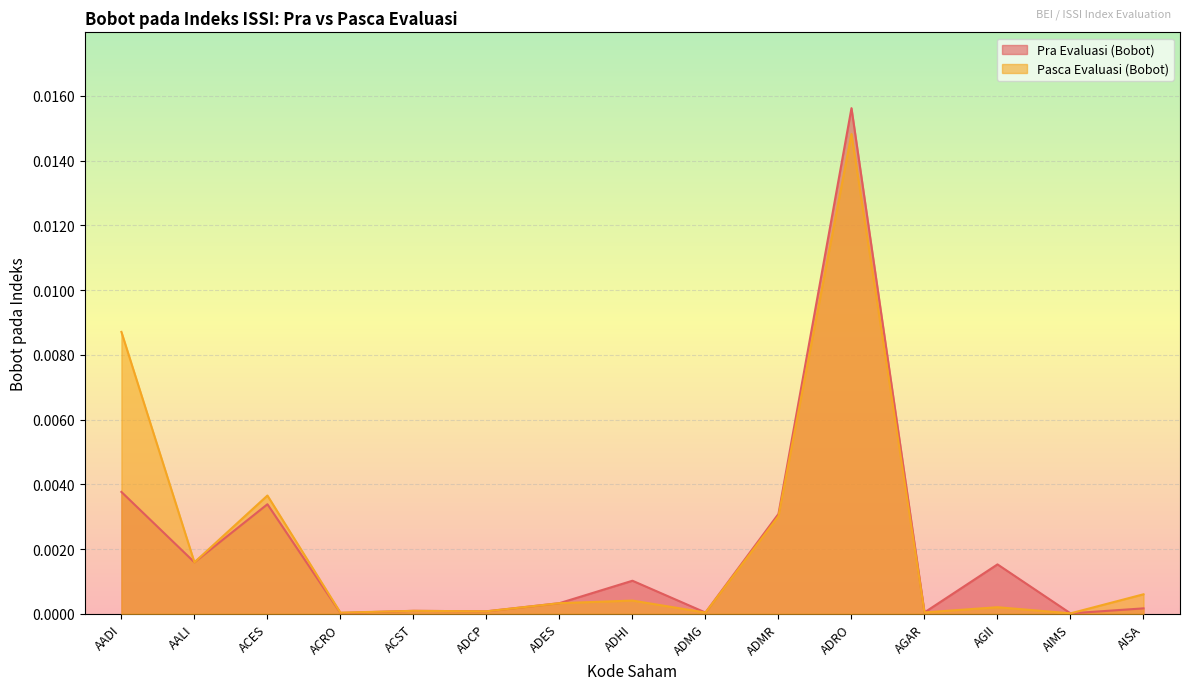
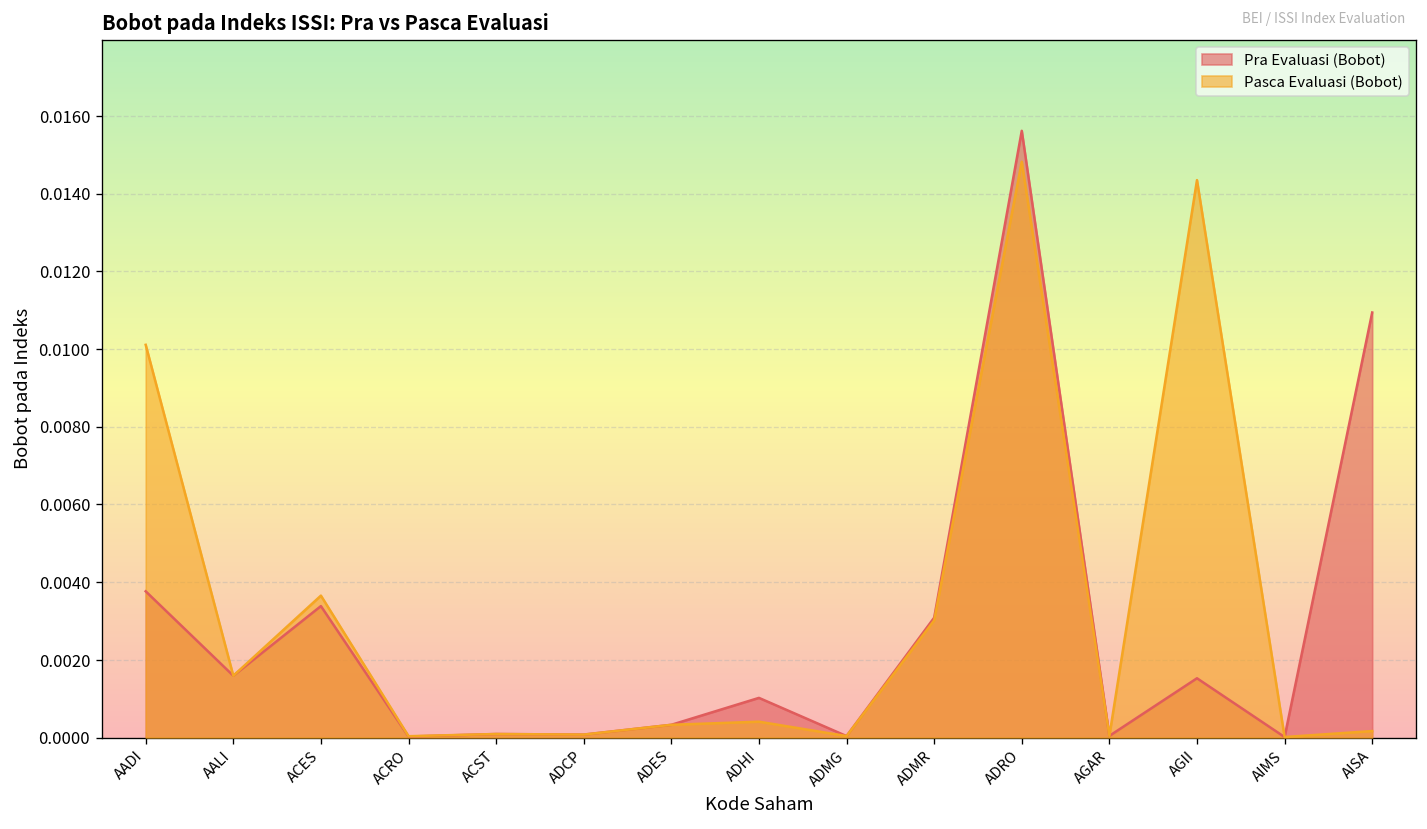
  {
    "Pra Evaluasi (Bobot)": {
      "AADI": 0.0038,
      "ACES": 0.0034,
      "ADHI": 0.0010,
      "ADRO": 0.0156,
      "AGII": 0.0015,
-     "AISA": 0.0002
+     "AISA": 0.0109
    },
    "Pasca Evaluasi (Bobot)": {
-     "AADI": 0.0087,
+     "AADI": 0.0101,
      "ACES": 0.0037,
      "ADHI": 0.0004,
      "ADRO": 0.0148,
-     "AGII": 0.0002,
-     "AISA": 0.0006
+     "AGII": 0.0144,
+     "AISA": 0.0002
    }
  }
